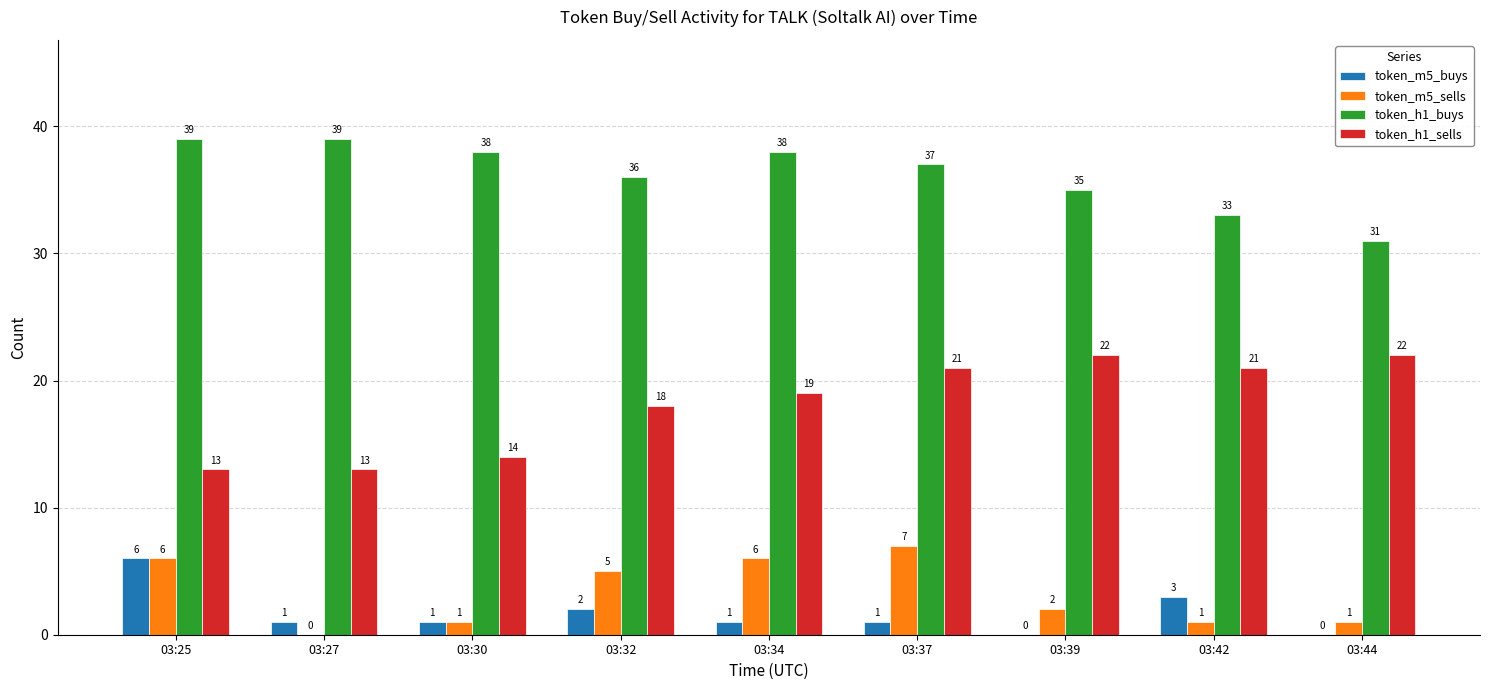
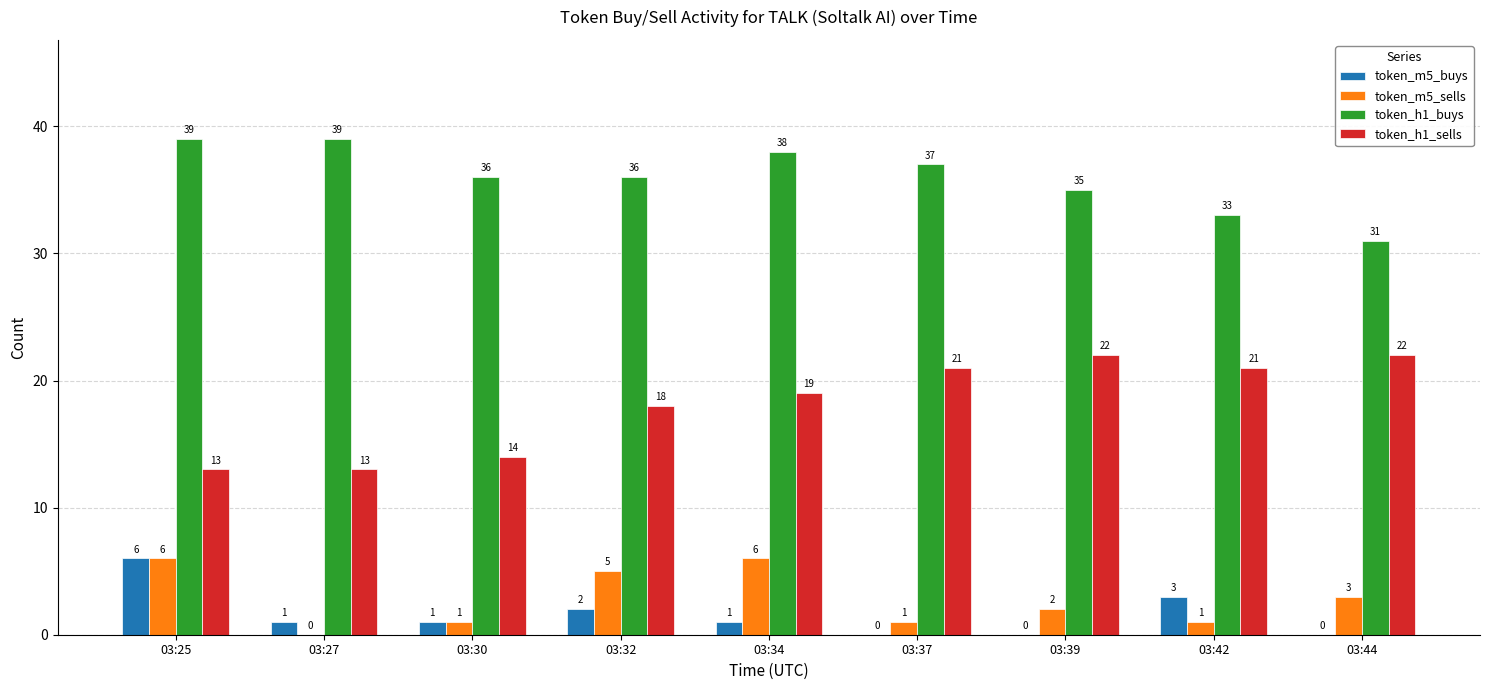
  {
    "token_m5_buys": {
      "03:25": 6,
      "03:27": 1,
      "03:30": 1,
      "03:32": 2,
      "03:34": 1,
-     "03:37": 1,
+     "03:37": 0,
      "03:39": 0,
      "03:42": 3,
      "03:44": 0
    },
    "token_m5_sells": {
      "03:25": 6,
      "03:27": 0,
      "03:30": 1,
      "03:32": 5,
      "03:34": 6,
-     "03:37": 7,
+     "03:37": 1,
      "03:39": 2,
      "03:42": 1,
-     "03:44": 1
+     "03:44": 3
    },
    "token_h1_buys": {
      "03:25": 39,
      "03:27": 39,
-     "03:30": 38,
+     "03:30": 36,
      "03:32": 36,
      "03:34": 38,
      "03:37": 37,
      "03:39": 35,
      "03:42": 33,
      "03:44": 31
    },
    "token_h1_sells": {
      "03:25": 13,
      "03:27": 13,
      "03:30": 14,
      "03:32": 18,
      "03:34": 19,
      "03:37": 21,
      "03:39": 22,
      "03:42": 21,
      "03:44": 22
    }
  }
